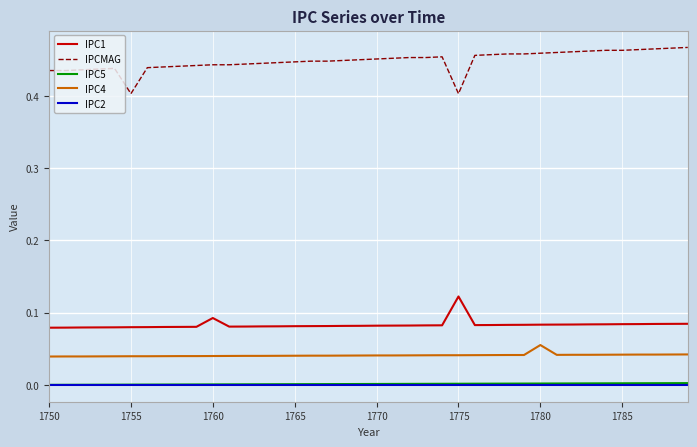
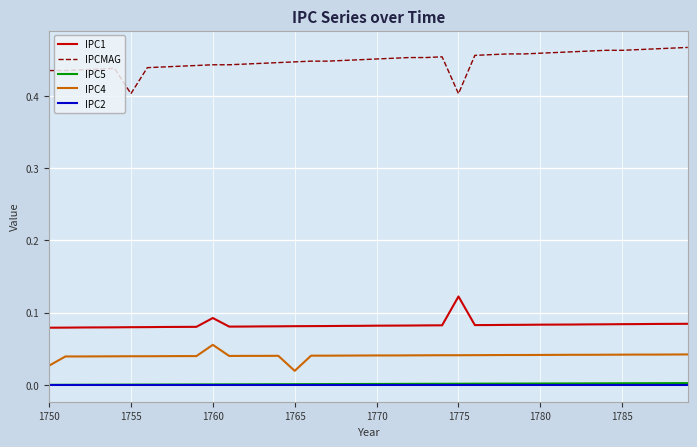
  {
    "IPC1": {
      "1750": 0.08,
      "1755": 0.08,
      "1760": 0.09,
      "1765": 0.08,
      "1770": 0.08,
      "1775": 0.12,
      "1780": 0.08,
      "1785": 0.08
    },
    "IPCMAG": {
      "1750": 0.44,
      "1755": 0.40,
      "1760": 0.44,
      "1765": 0.45,
      "1770": 0.45,
      "1775": 0.40,
      "1780": 0.46,
      "1785": 0.46
    },
    "IPC4": {
-     "1750": 0.04,
+     "1750": 0.03,
      "1755": 0.04,
-     "1760": 0.04,
-     "1765": 0.04,
+     "1760": 0.06,
+     "1765": 0.02,
      "1770": 0.04,
      "1775": 0.04,
-     "1780": 0.06,
+     "1780": 0.04,
      "1785": 0.04
    }
  }
